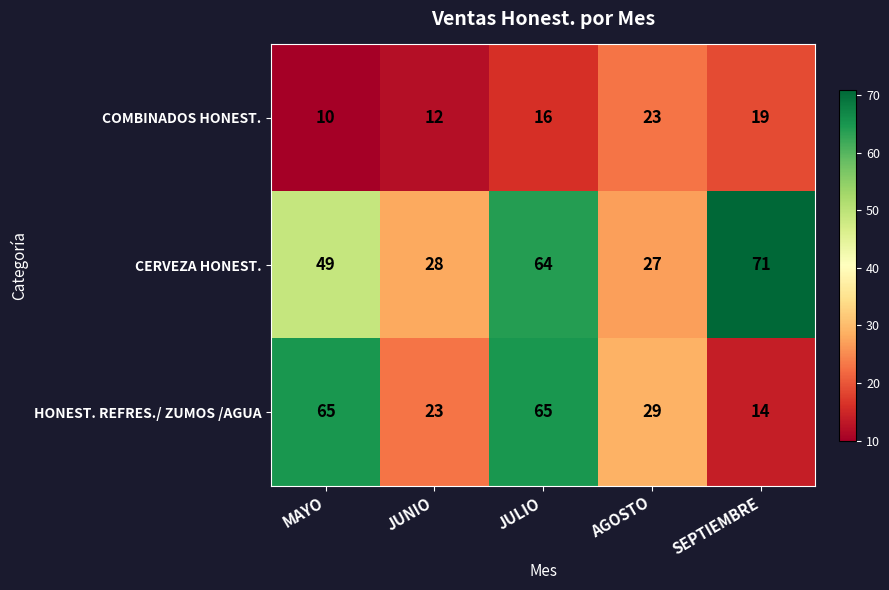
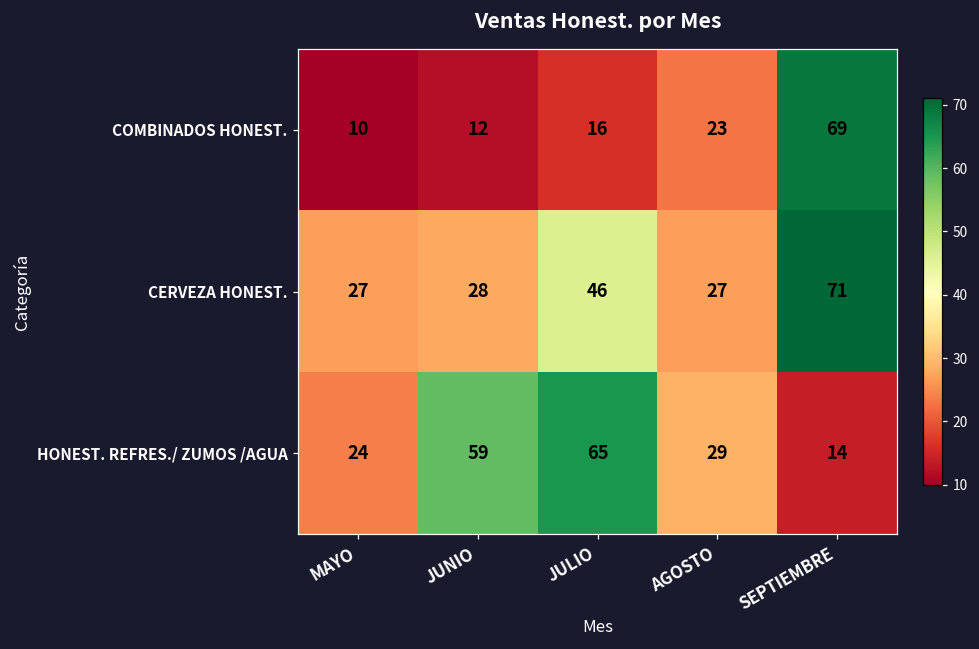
  {
    "COMBINADOS HONEST.": {
      "MAYO": 10,
      "JUNIO": 12,
      "JULIO": 16,
      "AGOSTO": 23,
-     "SEPTIEMBRE": 19
+     "SEPTIEMBRE": 69
    },
    "CERVEZA HONEST.": {
-     "MAYO": 49,
+     "MAYO": 27,
      "JUNIO": 28,
-     "JULIO": 64,
+     "JULIO": 46,
      "AGOSTO": 27,
      "SEPTIEMBRE": 71
    },
    "HONEST. REFRES./ ZUMOS /AGUA": {
-     "MAYO": 65,
-     "JUNIO": 23,
+     "MAYO": 24,
+     "JUNIO": 59,
      "JULIO": 65,
      "AGOSTO": 29,
      "SEPTIEMBRE": 14
    }
  }
